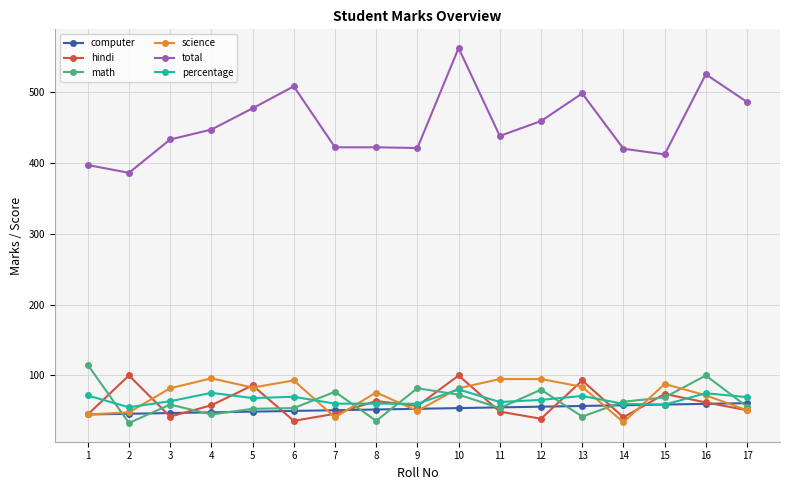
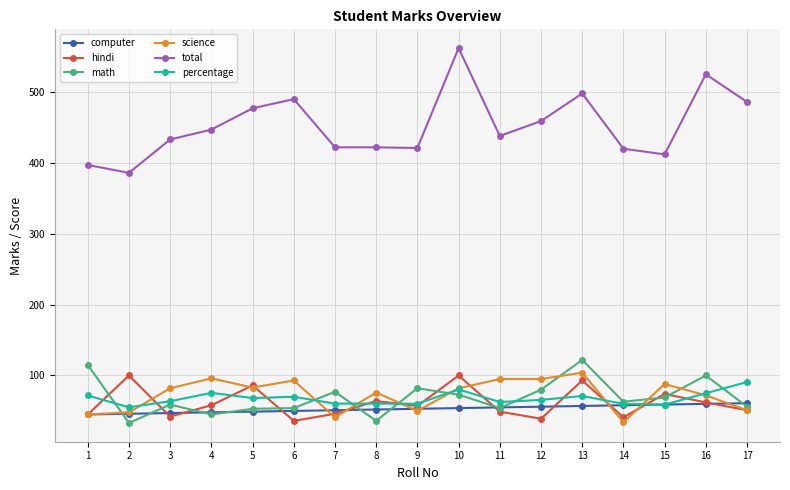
  {
    "computer": {
      "3": 50,
      "5": 50,
      "6": 50,
      "7": 50,
      "8": 50,
      "10": 50,
      "12": 60,
      "13": 60,
      "17": 60
    },
    "hindi": {
      "2": 100,
      "3": 40,
      "4": 60,
      "6": 40,
      "7": 50,
      "8": 60,
      "10": 100,
      "11": 50,
      "12": 40,
      "13": 90,
      "14": 40,
      "15": 70
    },
    "math": {
      "1": 120,
      "2": 30,
      "3": 60,
      "5": 50,
      "6": 50,
      "7": 80,
      "8": 40,
      "9": 80,
      "10": 70,
      "12": 80,
-     "13": 40,
+     "13": 120,
      "15": 70,
      "16": 100,
      "17": 60
    },
    "science": {
      "3": 80,
      "4": 100,
      "6": 90,
      "7": 40,
      "8": 80,
      "11": 100,
      "12": 100,
-     "13": 80,
+     "13": 100,
      "14": 30,
      "15": 90
    },
    "total": {
      "1": 400,
      "2": 390,
      "3": 430,
      "4": 450,
      "5": 480,
-     "6": 510,
+     "6": 490,
      "7": 420,
      "8": 420,
      "9": 420,
      "10": 560,
      "11": 440,
      "12": 460,
      "13": 500,
      "14": 420,
      "15": 410,
      "16": 530,
      "17": 490
    },
    "percentage": {
      "1": 70,
      "2": 60,
      "3": 60,
      "4": 80,
      "5": 70,
      "6": 70,
      "7": 60,
      "8": 60,
      "11": 60,
      "12": 70,
      "13": 70,
-     "17": 70
+     "17": 90
    }
  }
